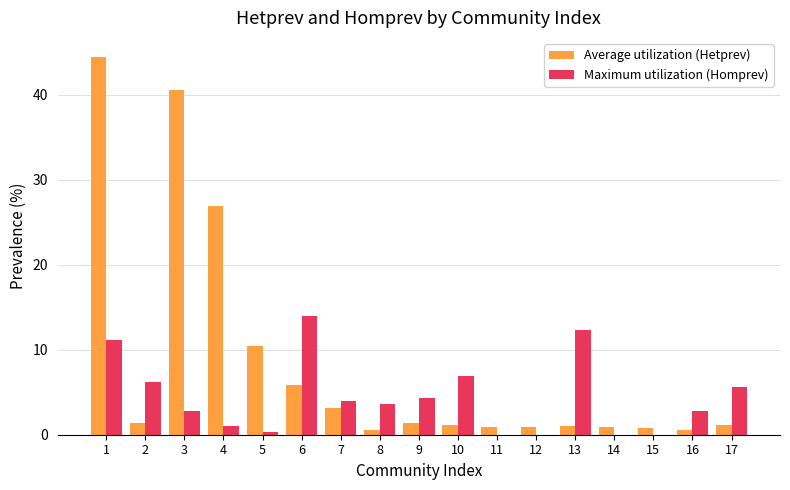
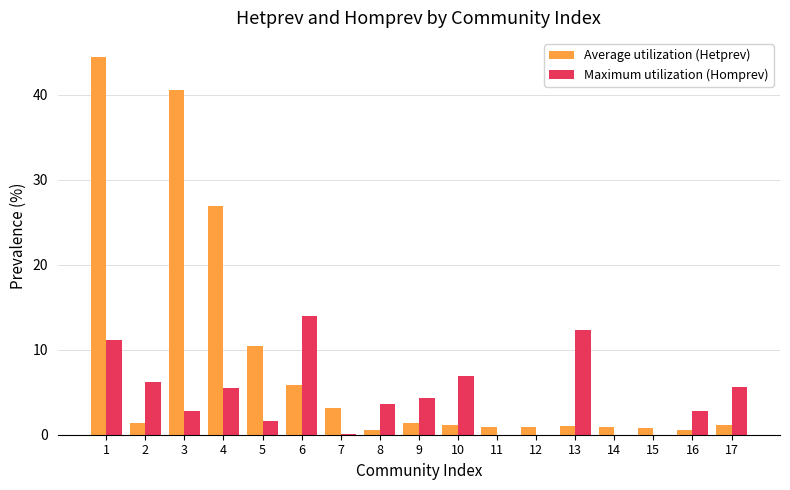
  {
    "Average utilization (Hetprev)": {
      "1": 44,
      "2": 1,
      "3": 41,
      "4": 27,
      "5": 10,
      "6": 6,
      "7": 3,
      "8": 1,
      "9": 1,
      "10": 1,
      "11": 1,
      "12": 1,
      "13": 1,
      "14": 1,
      "15": 1,
      "16": 1,
      "17": 1
    },
    "Maximum utilization (Homprev)": {
      "1": 11,
      "2": 6,
      "3": 3,
-     "4": 1,
-     "5": 0,
+     "4": 5,
+     "5": 2,
      "6": 14,
-     "7": 4,
+     "7": 0,
      "8": 4,
      "9": 4,
      "10": 7,
      "13": 12,
      "16": 3,
      "17": 6
    }
  }
